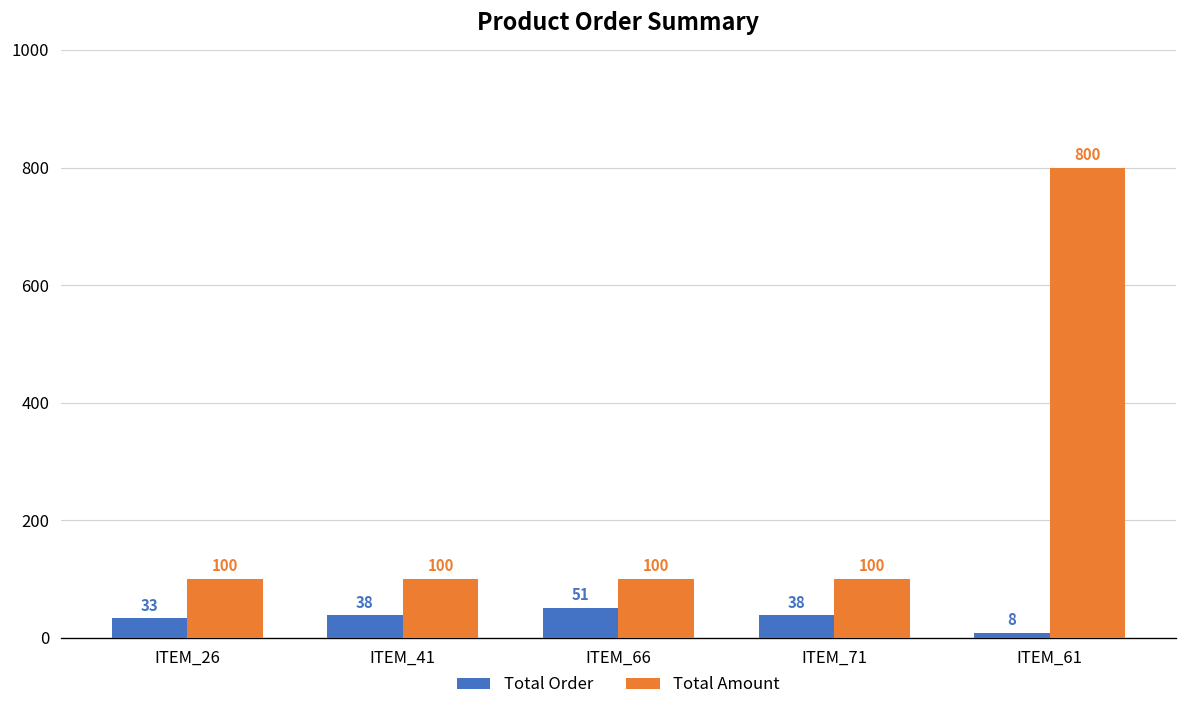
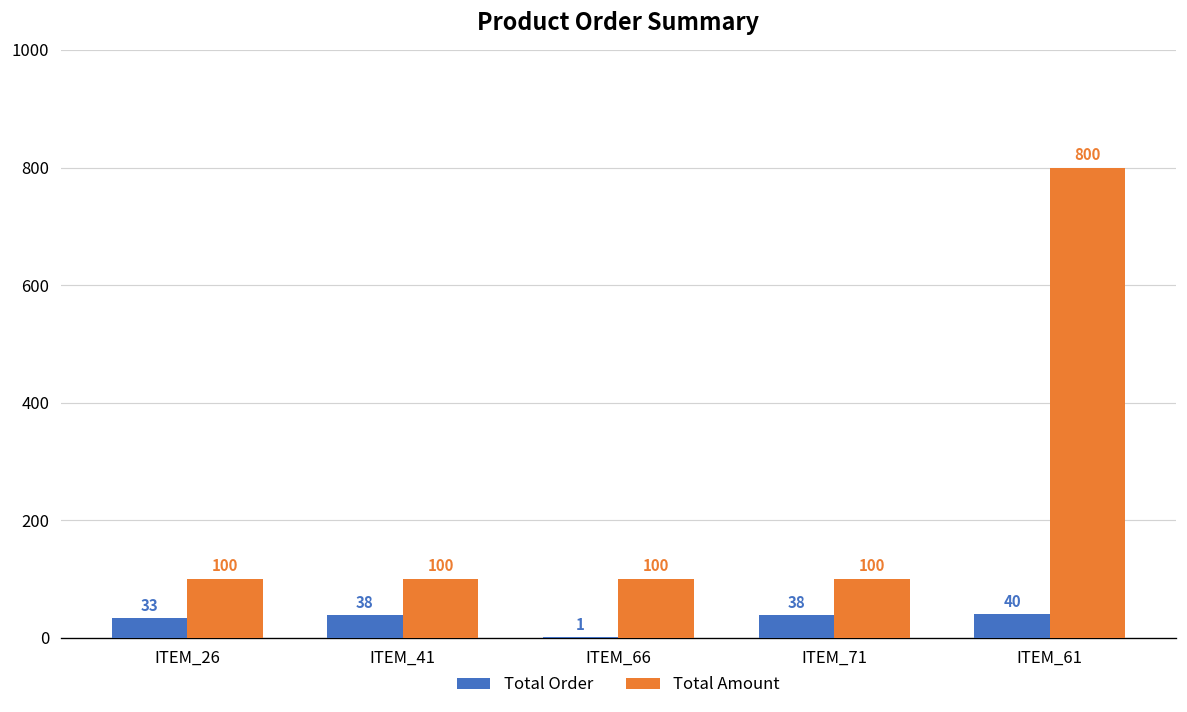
  {
    "Total Order": {
      "ITEM_26": 33,
      "ITEM_41": 38,
-     "ITEM_66": 51,
+     "ITEM_66": 1,
      "ITEM_71": 38,
-     "ITEM_61": 8
+     "ITEM_61": 40
    },
    "Total Amount": {
      "ITEM_26": 100,
      "ITEM_41": 100,
      "ITEM_66": 100,
      "ITEM_71": 100,
      "ITEM_61": 800
    }
  }
